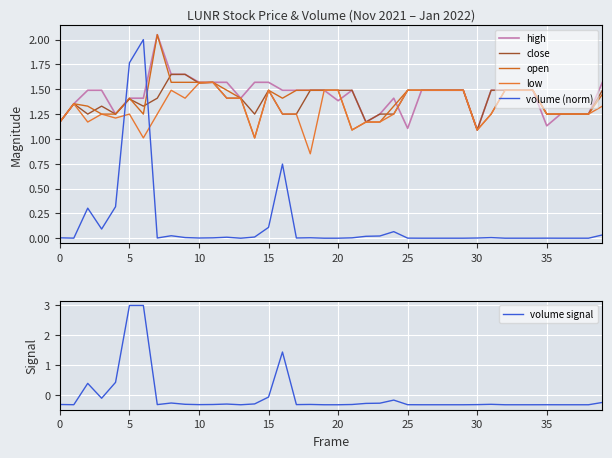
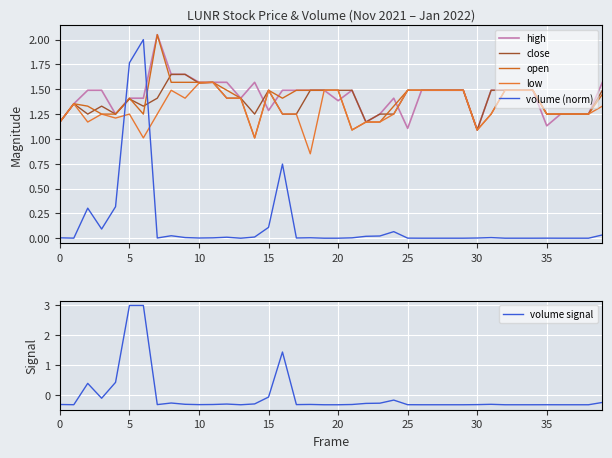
  {
    "LUNR Stock Price & Volume (Nov 2021 – Jan 2022)": {
      "high": {
-       "15": 1.6,
+       "15": 1.3,
        "20": 1.4,
        "25": 1.1,
        "35": 1.1
      },
      "volume (norm)": {
        "0": 0.0,
        "5": 1.8,
        "10": 0.0,
        "15": 0.1,
        "20": 0.0,
        "25": 0.0,
        "30": 0.0,
        "35": 0.0
      }
    }
  }
